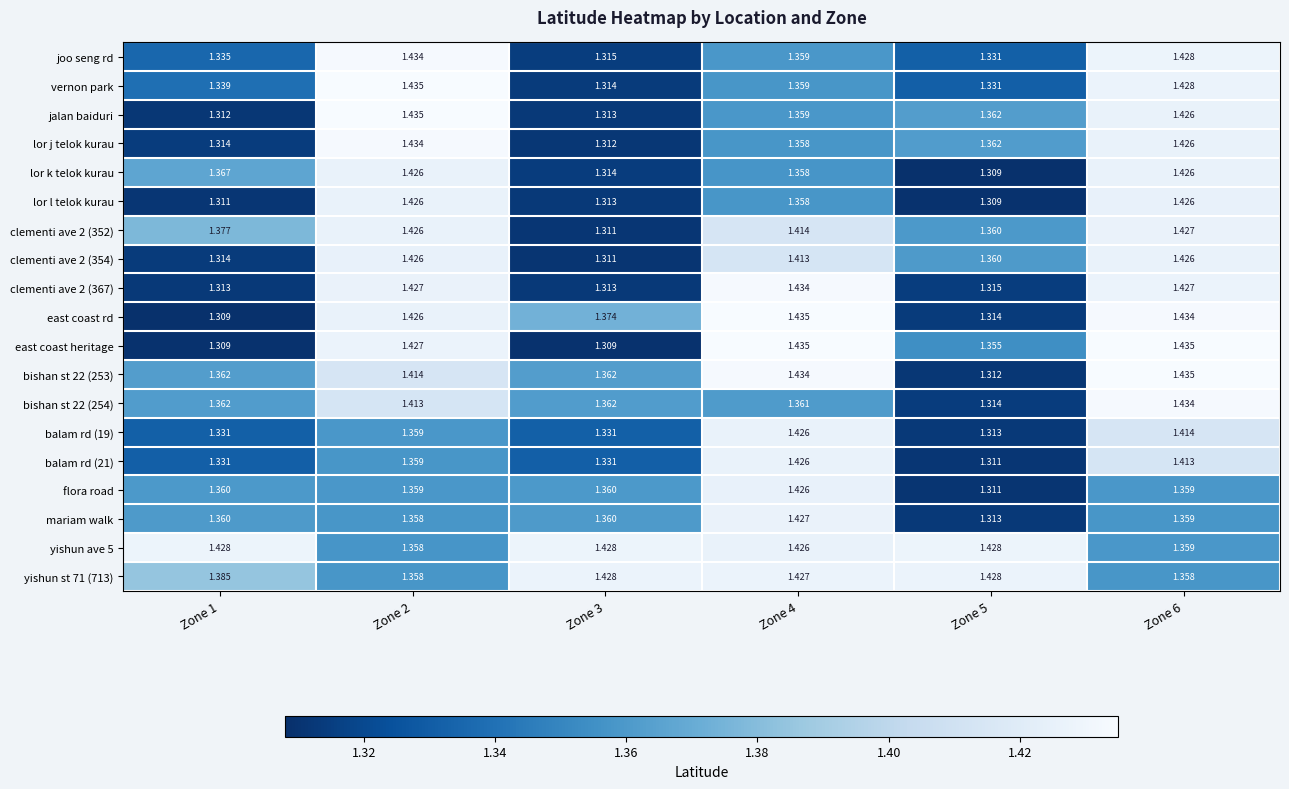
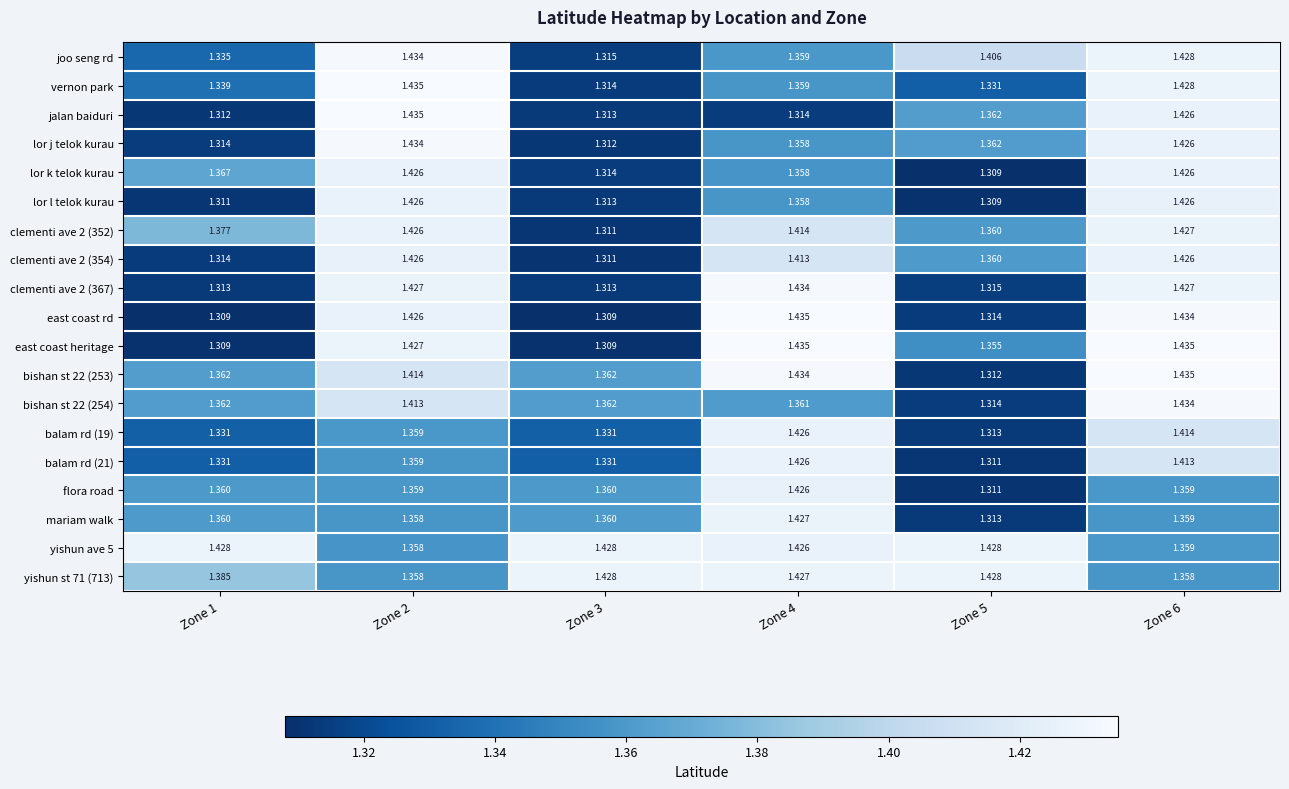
  {
    "joo seng rd": {
      "Zone 1": 1.335,
      "Zone 2": 1.434,
      "Zone 3": 1.315,
      "Zone 4": 1.359,
-     "Zone 5": 1.331,
+     "Zone 5": 1.406,
      "Zone 6": 1.428
    },
    "vernon park": {
      "Zone 1": 1.339,
      "Zone 2": 1.435,
      "Zone 3": 1.314,
      "Zone 4": 1.359,
      "Zone 5": 1.331,
      "Zone 6": 1.428
    },
    "jalan baiduri": {
      "Zone 1": 1.312,
      "Zone 2": 1.435,
      "Zone 3": 1.313,
-     "Zone 4": 1.359,
+     "Zone 4": 1.314,
      "Zone 5": 1.362,
      "Zone 6": 1.426
    },
    "lor j telok kurau": {
      "Zone 1": 1.314,
      "Zone 2": 1.434,
      "Zone 3": 1.312,
      "Zone 4": 1.358,
      "Zone 5": 1.362,
      "Zone 6": 1.426
    },
    "lor k telok kurau": {
      "Zone 1": 1.367,
      "Zone 2": 1.426,
      "Zone 3": 1.314,
      "Zone 4": 1.358,
      "Zone 5": 1.309,
      "Zone 6": 1.426
    },
    "lor l telok kurau": {
      "Zone 1": 1.311,
      "Zone 2": 1.426,
      "Zone 3": 1.313,
      "Zone 4": 1.358,
      "Zone 5": 1.309,
      "Zone 6": 1.426
    },
    "clementi ave 2 (352)": {
      "Zone 1": 1.377,
      "Zone 2": 1.426,
      "Zone 3": 1.311,
      "Zone 4": 1.414,
      "Zone 5": 1.360,
      "Zone 6": 1.427
    },
    "clementi ave 2 (354)": {
      "Zone 1": 1.314,
      "Zone 2": 1.426,
      "Zone 3": 1.311,
      "Zone 4": 1.413,
      "Zone 5": 1.360,
      "Zone 6": 1.426
    },
    "clementi ave 2 (367)": {
      "Zone 1": 1.313,
      "Zone 2": 1.427,
      "Zone 3": 1.313,
      "Zone 4": 1.434,
      "Zone 5": 1.315,
      "Zone 6": 1.427
    },
    "east coast rd": {
      "Zone 1": 1.309,
      "Zone 2": 1.426,
-     "Zone 3": 1.374,
+     "Zone 3": 1.309,
      "Zone 4": 1.435,
      "Zone 5": 1.314,
      "Zone 6": 1.434
    },
    "east coast heritage": {
      "Zone 1": 1.309,
      "Zone 2": 1.427,
      "Zone 3": 1.309,
      "Zone 4": 1.435,
      "Zone 5": 1.355,
      "Zone 6": 1.435
    },
    "bishan st 22 (253)": {
      "Zone 1": 1.362,
      "Zone 2": 1.414,
      "Zone 3": 1.362,
      "Zone 4": 1.434,
      "Zone 5": 1.312,
      "Zone 6": 1.435
    },
    "bishan st 22 (254)": {
      "Zone 1": 1.362,
      "Zone 2": 1.413,
      "Zone 3": 1.362,
      "Zone 4": 1.361,
      "Zone 5": 1.314,
      "Zone 6": 1.434
    },
    "balam rd (19)": {
      "Zone 1": 1.331,
      "Zone 2": 1.359,
      "Zone 3": 1.331,
      "Zone 4": 1.426,
      "Zone 5": 1.313,
      "Zone 6": 1.414
    },
    "balam rd (21)": {
      "Zone 1": 1.331,
      "Zone 2": 1.359,
      "Zone 3": 1.331,
      "Zone 4": 1.426,
      "Zone 5": 1.311,
      "Zone 6": 1.413
    },
    "flora road": {
      "Zone 1": 1.360,
      "Zone 2": 1.359,
      "Zone 3": 1.360,
      "Zone 4": 1.426,
      "Zone 5": 1.311,
      "Zone 6": 1.359
    },
    "mariam walk": {
      "Zone 1": 1.360,
      "Zone 2": 1.358,
      "Zone 3": 1.360,
      "Zone 4": 1.427,
      "Zone 5": 1.313,
      "Zone 6": 1.359
    },
    "yishun ave 5": {
      "Zone 1": 1.428,
      "Zone 2": 1.358,
      "Zone 3": 1.428,
      "Zone 4": 1.426,
      "Zone 5": 1.428,
      "Zone 6": 1.359
    },
    "yishun st 71 (713)": {
      "Zone 1": 1.385,
      "Zone 2": 1.358,
      "Zone 3": 1.428,
      "Zone 4": 1.427,
      "Zone 5": 1.428,
      "Zone 6": 1.358
    }
  }
